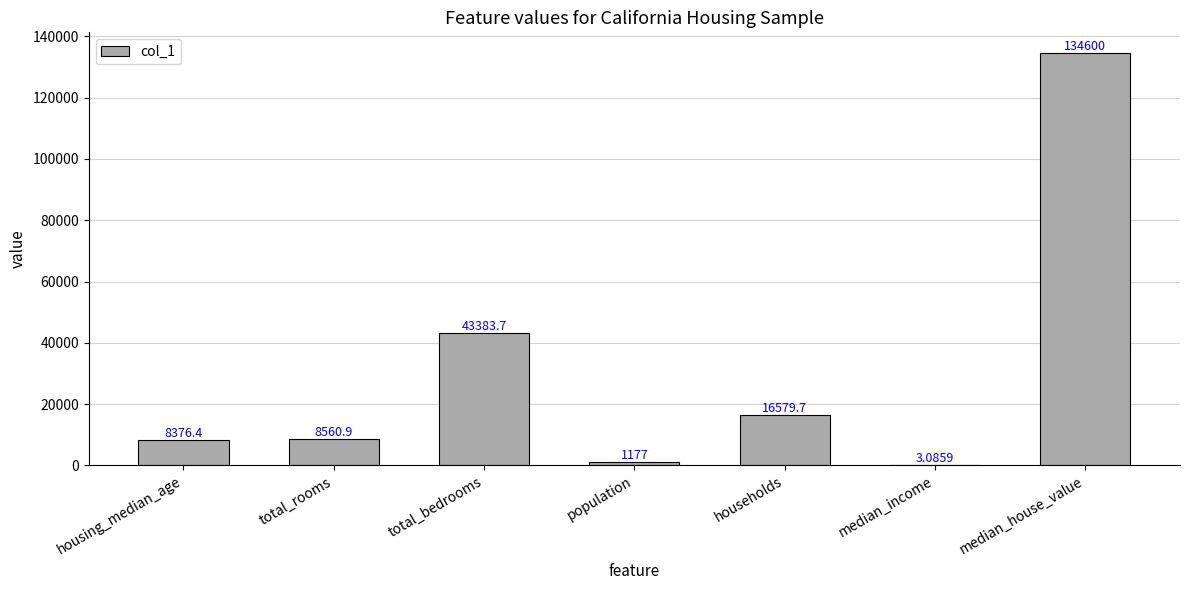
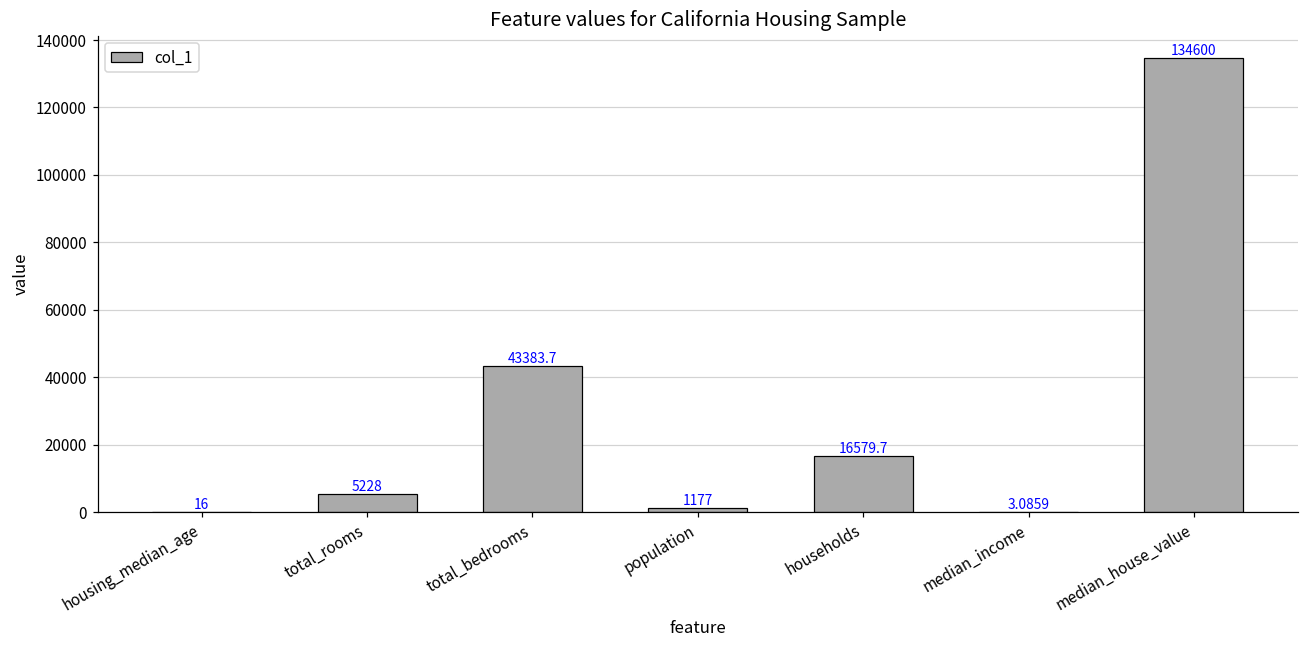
  {
-   "housing_median_age": 8376.4,
-   "total_rooms": 8560.9,
+   "housing_median_age": 16,
+   "total_rooms": 5228,
    "total_bedrooms": 43383.7,
    "population": 1177,
    "households": 16579.7,
    "median_income": 3.0859,
    "median_house_value": 134600
  }
